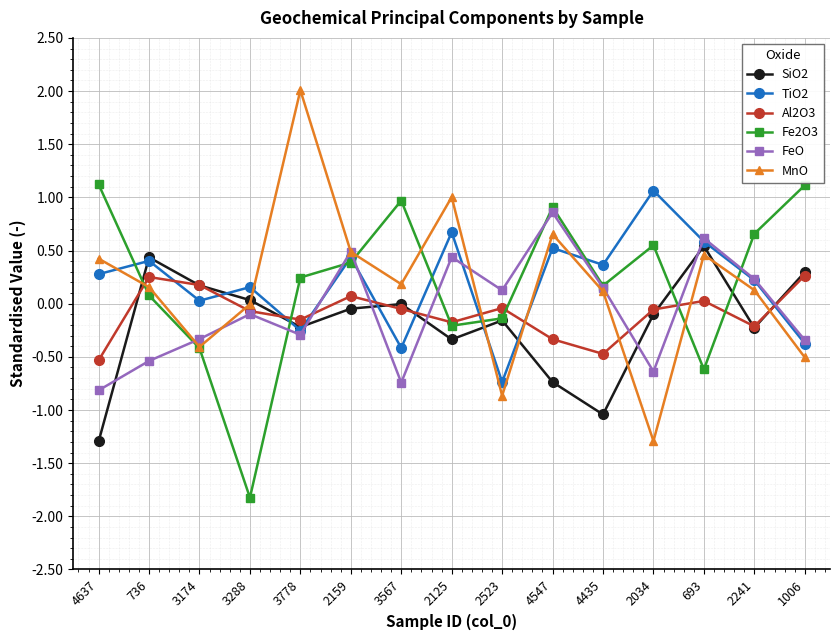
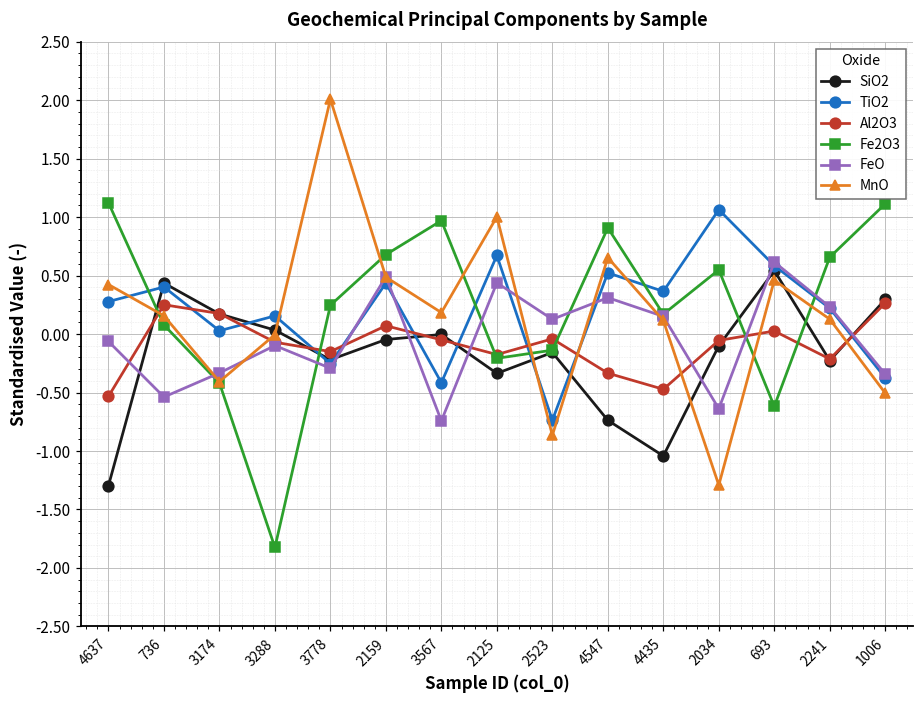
  {
    "SiO2": {
      "4637": -1.30,
      "736": 0.44,
      "3288": 0.03,
      "3778": -0.22,
      "2159": -0.05,
      "3567": 0.00,
      "2125": -0.34,
      "4547": -0.74,
      "4435": -1.04,
      "2034": -0.10,
      "693": 0.54,
      "1006": 0.30
    },
    "TiO2": {
      "4637": 0.28,
      "736": 0.40,
      "3174": 0.03,
      "3288": 0.16,
      "3778": -0.25,
      "2159": 0.44,
      "3567": -0.42,
      "2125": 0.67,
      "2523": -0.74,
      "4547": 0.52,
      "4435": 0.36,
      "2034": 1.06,
      "693": 0.58,
      "1006": -0.37
    },
    "Al2O3": {
      "4637": -0.53,
      "736": 0.25,
      "3288": -0.07,
      "3778": -0.15,
      "2159": 0.07,
      "3567": -0.05,
      "2125": -0.18,
      "2523": -0.04,
      "4547": -0.33,
      "4435": -0.47,
      "2034": -0.05,
      "693": 0.03,
      "1006": 0.26
    },
    "Fe2O3": {
      "4637": 1.12,
      "736": 0.08,
      "3288": -1.82,
      "3778": 0.25,
-     "2159": 0.39,
+     "2159": 0.68,
      "3567": 0.97,
      "2125": -0.21,
      "4547": 0.91,
      "2034": 0.55,
      "693": -0.62,
      "2241": 0.66,
      "1006": 1.11
    },
    "FeO": {
-     "4637": -0.81,
+     "4637": -0.06,
      "736": -0.54,
      "3174": -0.33,
      "3288": -0.10,
      "3778": -0.29,
      "3567": -0.74,
      "2125": 0.44,
      "2523": 0.13,
-     "4547": 0.86,
+     "4547": 0.31,
      "2034": -0.64,
      "693": 0.62,
      "1006": -0.34
    },
    "MnO": {
      "4637": 0.42,
      "736": 0.16,
      "3288": -0.01,
      "3778": 2.01,
      "3567": 0.18,
      "2125": 1.00,
      "2523": -0.87,
      "4547": 0.65,
      "4435": 0.12,
      "2034": -1.29,
      "693": 0.46,
      "2241": 0.13,
      "1006": -0.51
    }
  }
